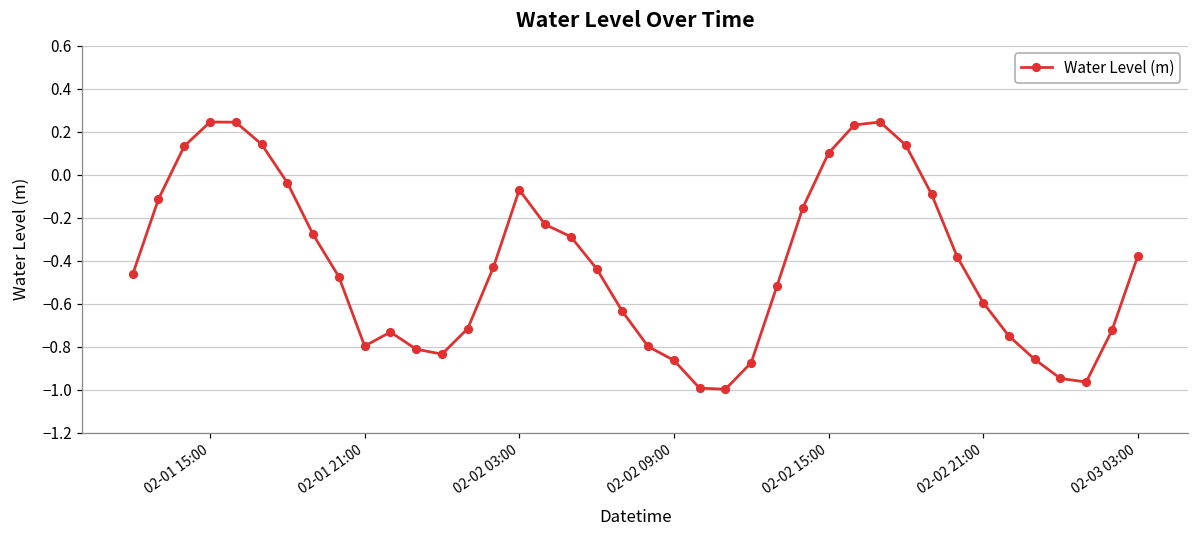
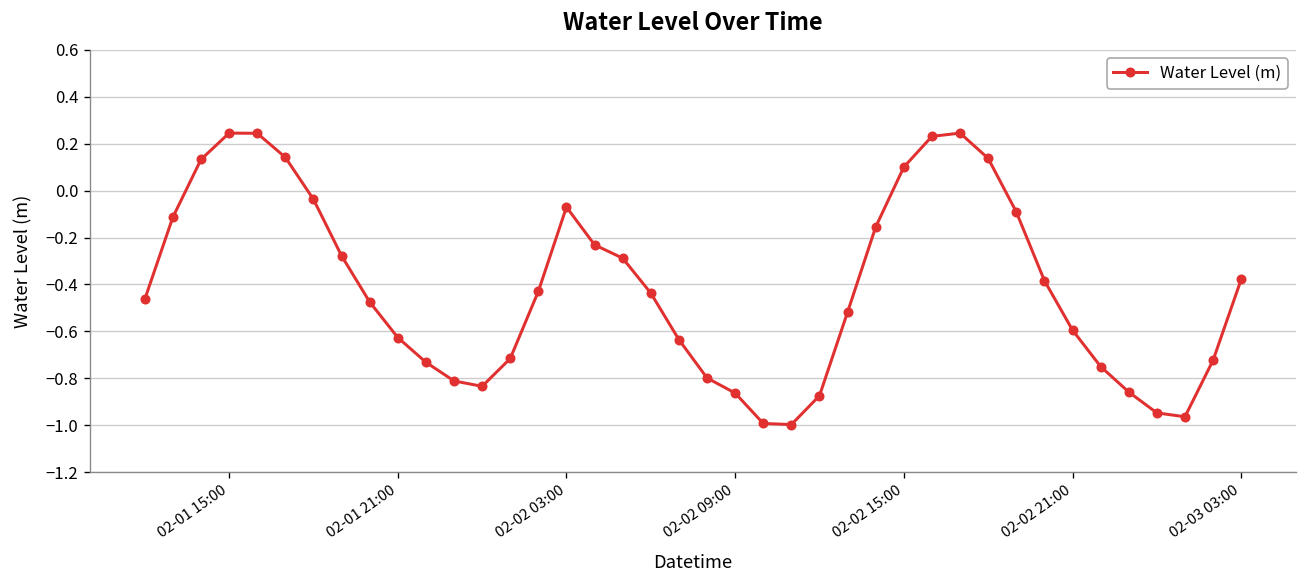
  {
    "02-01 15:00": 0.25,
-   "02-01 21:00": -0.80,
+   "02-01 21:00": -0.63,
    "02-02 03:00": -0.07,
    "02-02 09:00": -0.86,
    "02-02 15:00": 0.10,
    "02-02 21:00": -0.59,
    "02-03 03:00": -0.38
  }
